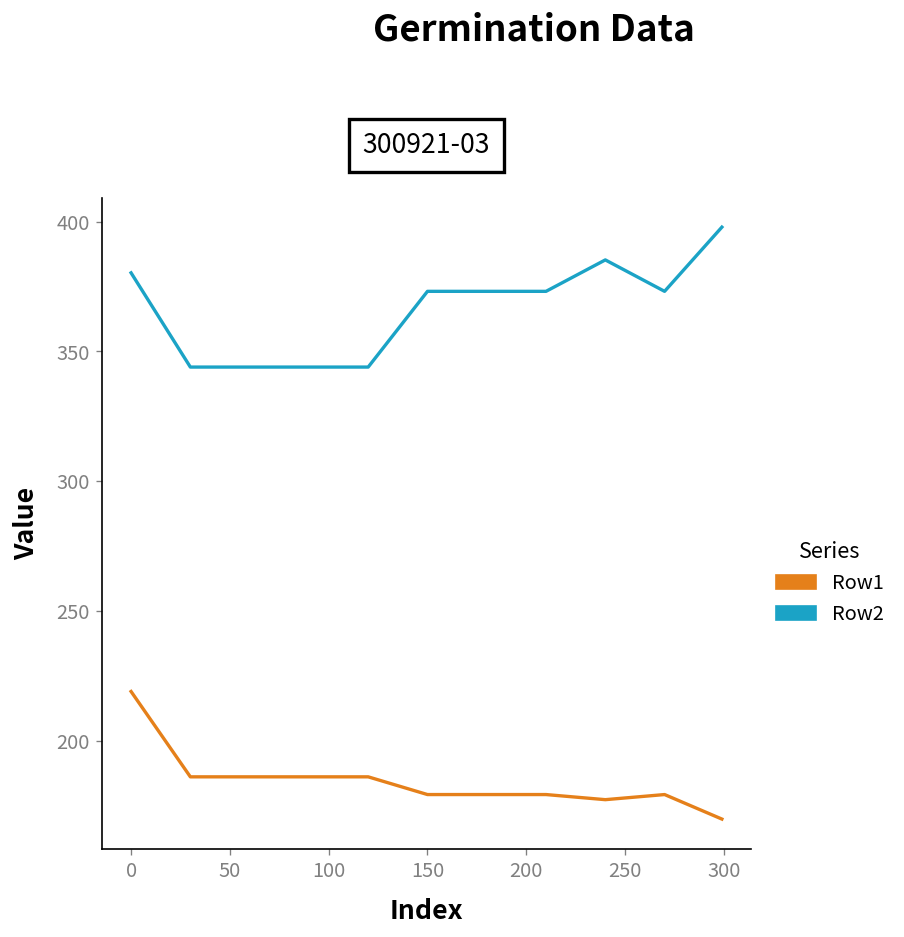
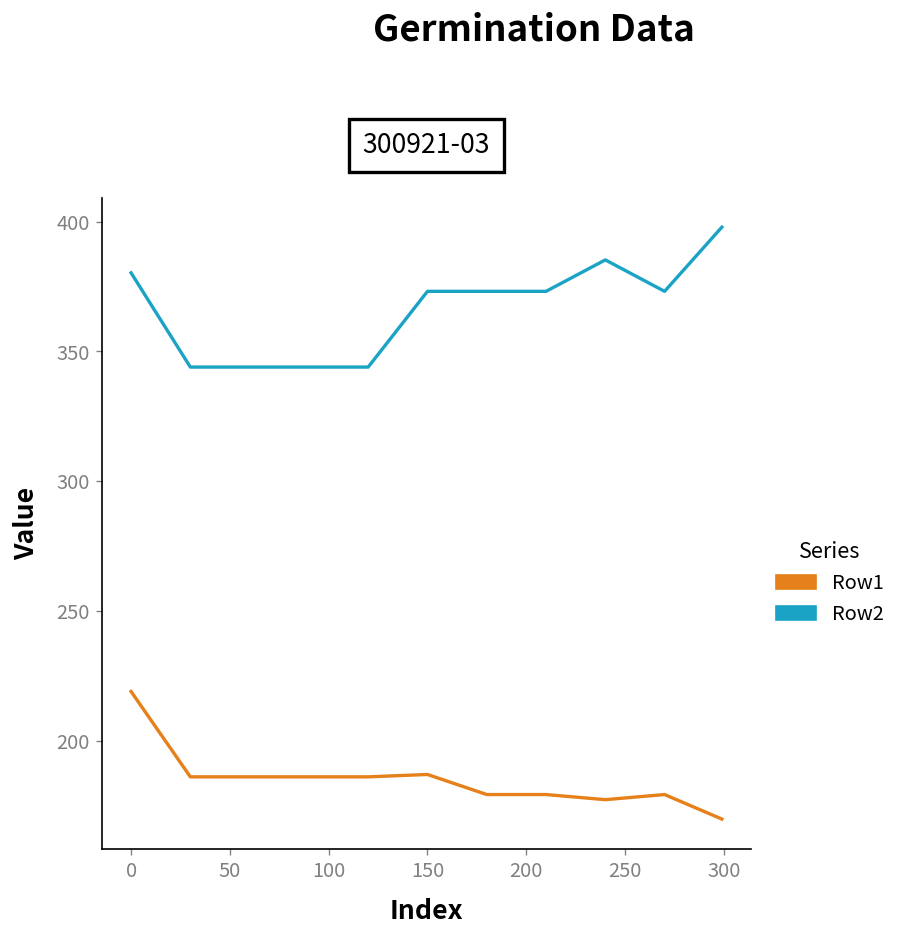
  {
    "Row1": {
      "0": 219,
-     "150": 179
+     "150": 187
    },
    "Row2": {
      "0": 380,
      "150": 373
    }
  }
